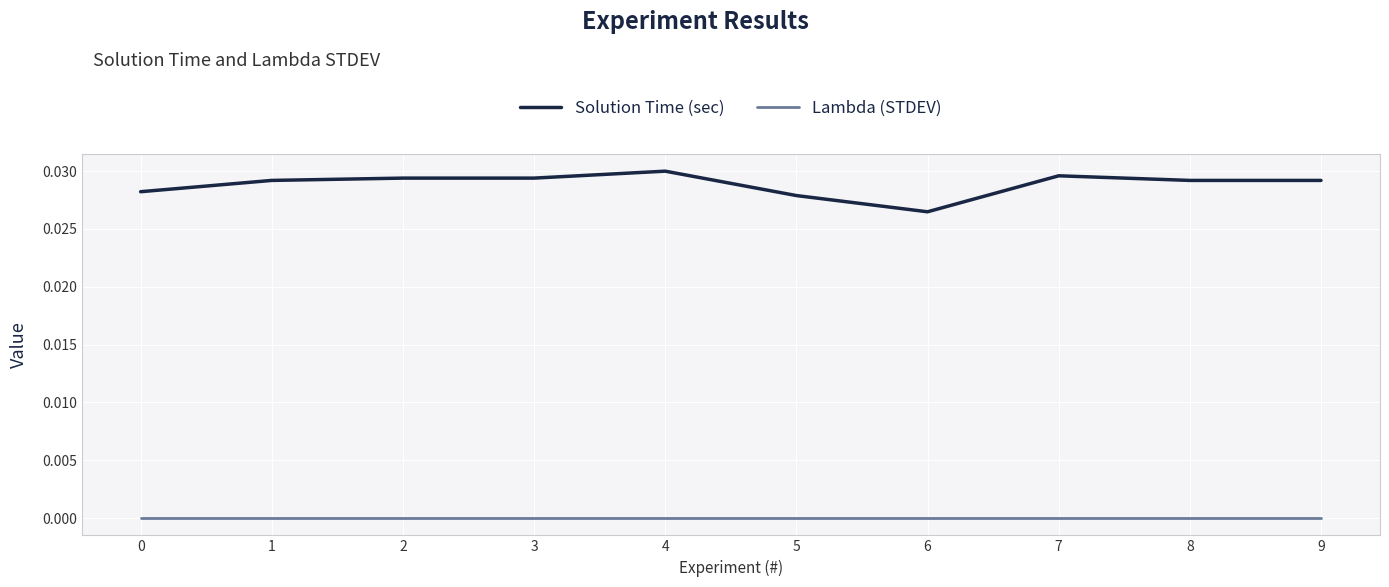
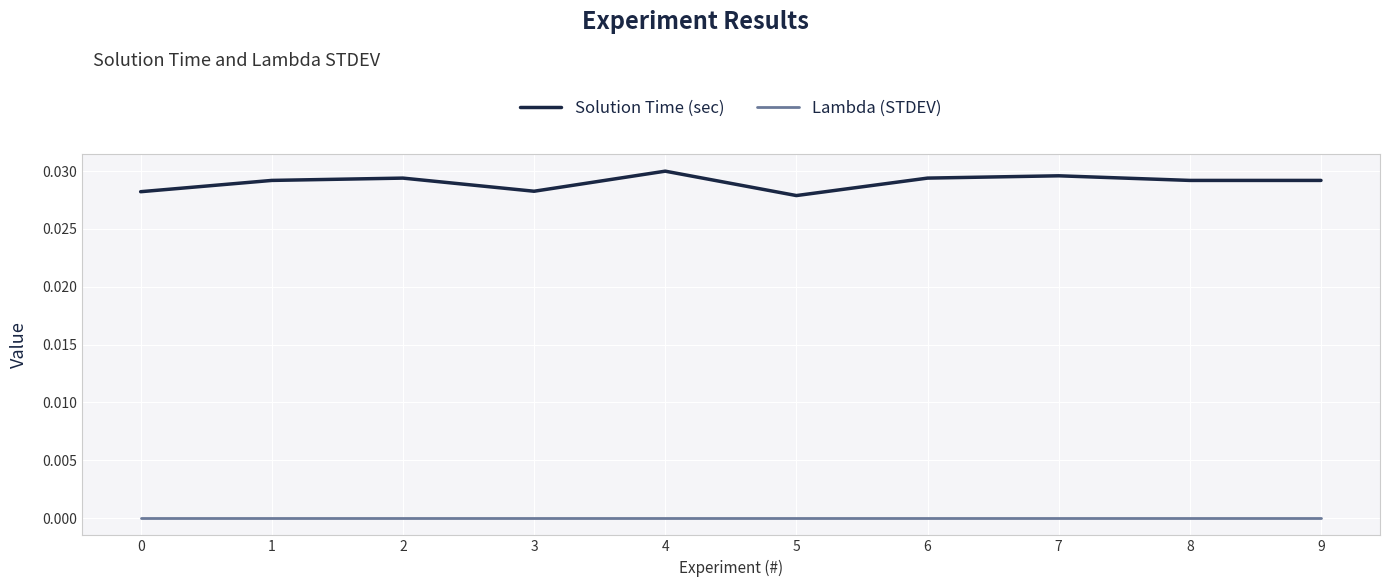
  {
    "Solution Time (sec)": {
      "0": 0.0282,
      "1": 0.0292,
      "2": 0.0294,
-     "3": 0.0294,
+     "3": 0.0283,
      "4": 0.0300,
      "5": 0.0279,
-     "6": 0.0265,
+     "6": 0.0294,
      "7": 0.0296,
      "8": 0.0292,
      "9": 0.0292
    },
    "Lambda (STDEV)": {
      "0": 0.0000,
      "1": 0.0000,
      "2": 0.0000,
      "3": 0.0000,
      "4": 0.0000,
      "5": 0.0000,
      "6": 0.0000,
      "7": 0.0000,
      "8": 0.0000,
      "9": 0.0000
    }
  }
